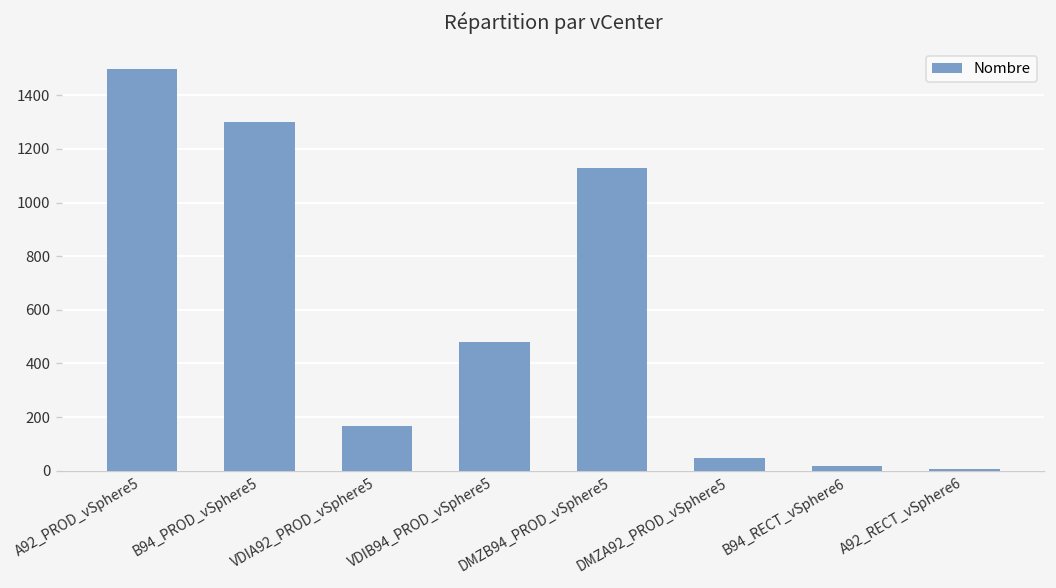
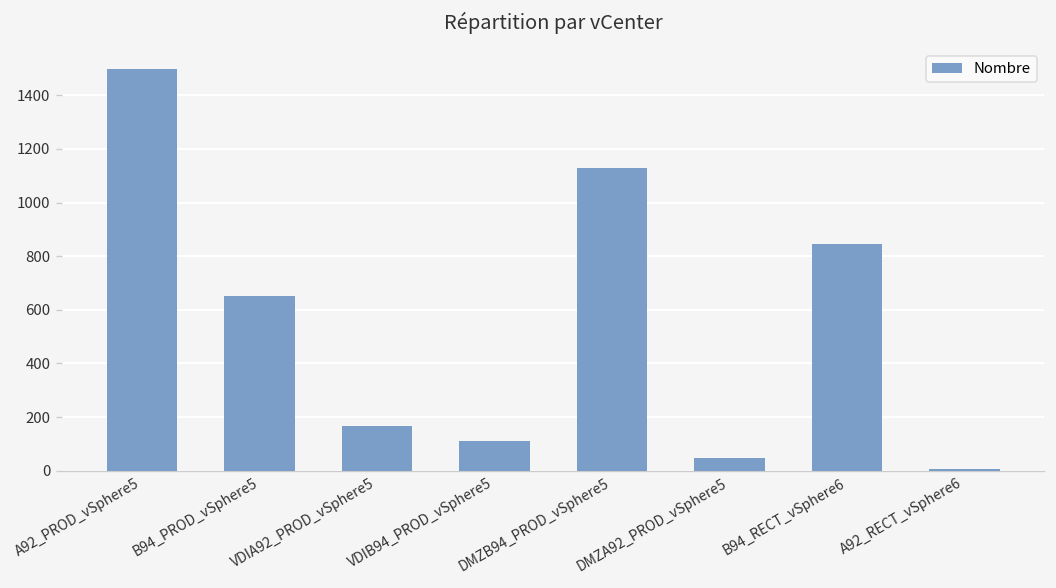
  {
    "A92_PROD_vSphere5": 1500,
-   "B94_PROD_vSphere5": 1300,
+   "B94_PROD_vSphere5": 650,
    "VDIA92_PROD_vSphere5": 170,
-   "VDIB94_PROD_vSphere5": 480,
+   "VDIB94_PROD_vSphere5": 110,
    "DMZB94_PROD_vSphere5": 1130,
    "DMZA92_PROD_vSphere5": 50,
-   "B94_RECT_vSphere6": 20
+   "B94_RECT_vSphere6": 850
  }
